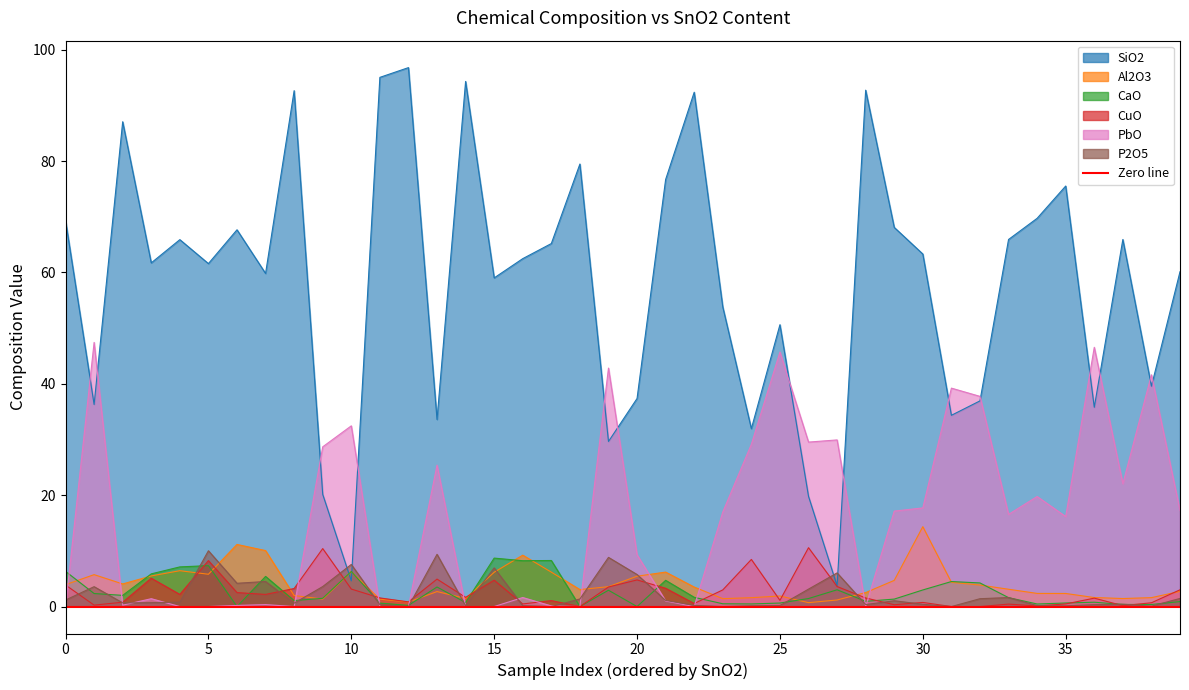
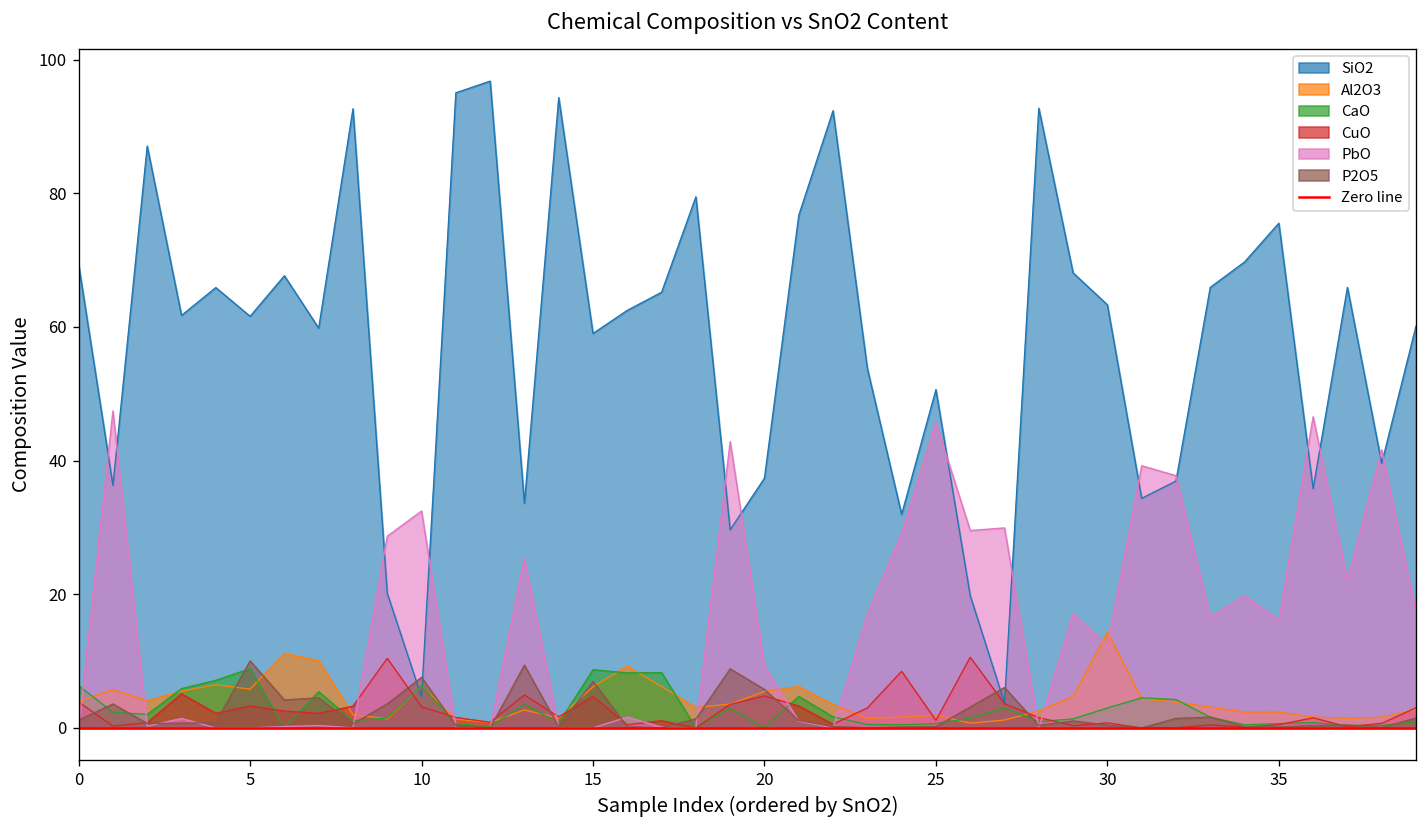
  {
    "SiO2": {
      "0": 69,
      "5": 62,
      "10": 5,
      "15": 59,
      "20": 37,
      "25": 51,
      "30": 63,
      "35": 76
    },
    "Al2O3": {
      "5": 6,
      "15": 6,
      "25": 2,
      "30": 14,
      "35": 2
    },
    "CaO": {
      "0": 6,
-     "5": 7,
+     "5": 9,
      "15": 9,
      "20": 0,
      "30": 3
    },
    "CuO": {
-     "5": 8,
+     "5": 3,
      "10": 3,
      "15": 5,
      "20": 5,
      "25": 1
    },
    "PbO": {
      "0": 0,
      "5": 0,
      "10": 32,
      "15": 0,
      "20": 9,
      "25": 46,
-     "30": 18,
+     "30": 12,
      "35": 16
    },
    "P2O5": {
      "0": 1,
      "5": 10,
      "10": 8,
      "15": 7
    }
  }
